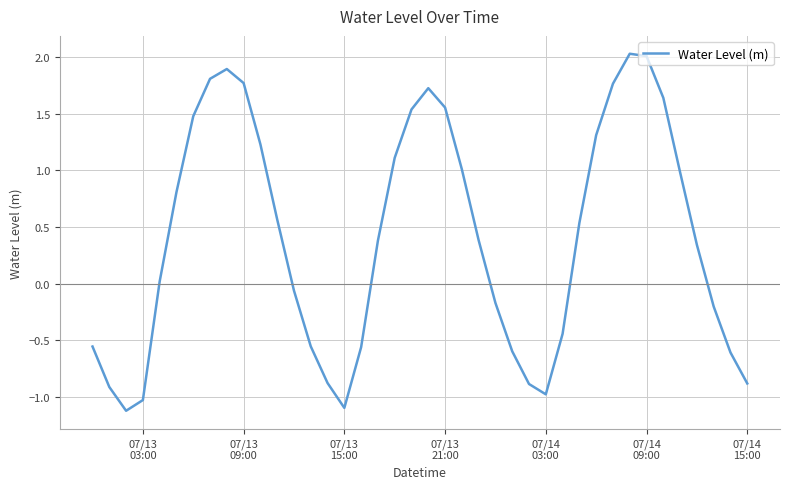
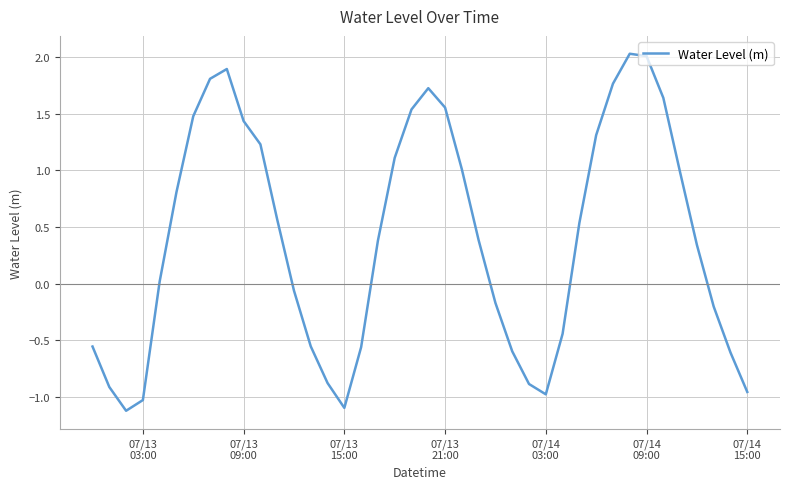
  {
    "07/13 03:00": -1.03,
-   "07/13 09:00": 1.77,
+   "07/13 09:00": 1.44,
    "07/13 15:00": -1.10,
    "07/13 21:00": 1.56,
    "07/14 03:00": -0.98,
-   "07/14 15:00": -0.88
+   "07/14 15:00": -0.96
  }
